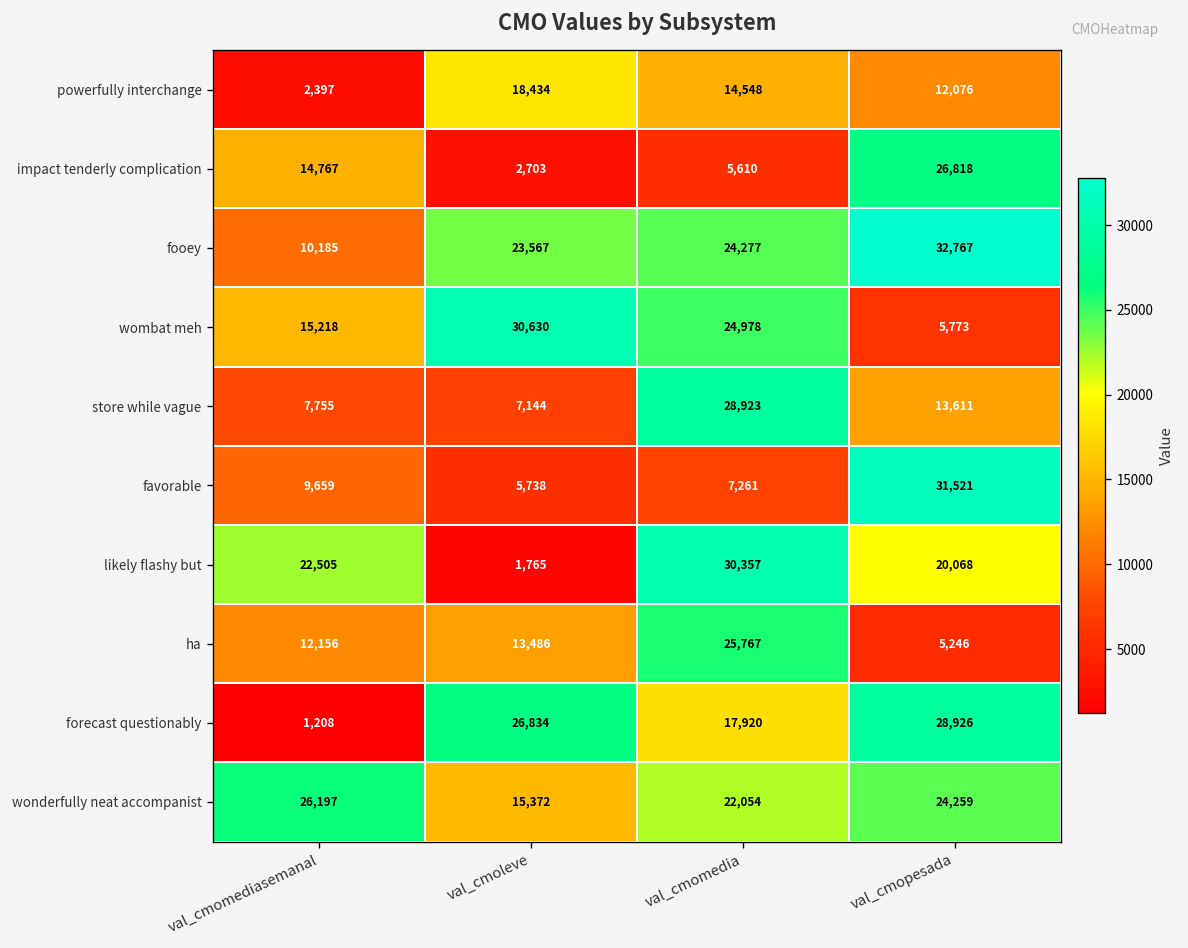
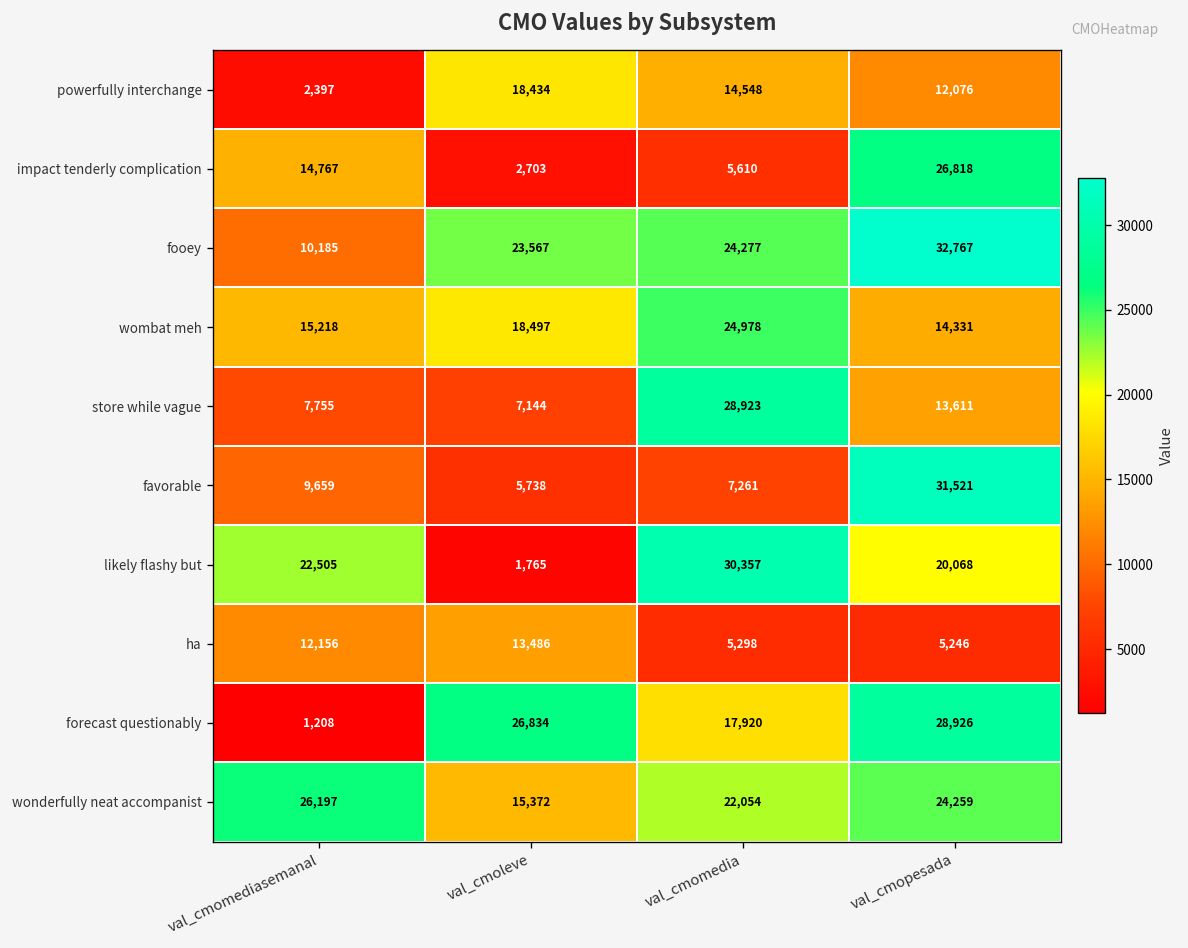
  {
    "powerfully interchange": {
      "val_cmomediasemanal": "2,397",
      "val_cmoleve": "18,434",
      "val_cmomedia": "14,548",
      "val_cmopesada": "12,076"
    },
    "impact tenderly complication": {
      "val_cmomediasemanal": "14,767",
      "val_cmoleve": "2,703",
      "val_cmomedia": "5,610",
      "val_cmopesada": "26,818"
    },
    "fooey": {
      "val_cmomediasemanal": "10,185",
      "val_cmoleve": "23,567",
      "val_cmomedia": "24,277",
      "val_cmopesada": "32,767"
    },
    "wombat meh": {
      "val_cmomediasemanal": "15,218",
-     "val_cmoleve": "30,630",
+     "val_cmoleve": "18,497",
      "val_cmomedia": "24,978",
-     "val_cmopesada": "5,773"
+     "val_cmopesada": "14,331"
    },
    "store while vague": {
      "val_cmomediasemanal": "7,755",
      "val_cmoleve": "7,144",
      "val_cmomedia": "28,923",
      "val_cmopesada": "13,611"
    },
    "favorable": {
      "val_cmomediasemanal": "9,659",
      "val_cmoleve": "5,738",
      "val_cmomedia": "7,261",
      "val_cmopesada": "31,521"
    },
    "likely flashy but": {
      "val_cmomediasemanal": "22,505",
      "val_cmoleve": "1,765",
      "val_cmomedia": "30,357",
      "val_cmopesada": "20,068"
    },
    "ha": {
      "val_cmomediasemanal": "12,156",
      "val_cmoleve": "13,486",
-     "val_cmomedia": "25,767",
+     "val_cmomedia": "5,298",
      "val_cmopesada": "5,246"
    },
    "forecast questionably": {
      "val_cmomediasemanal": "1,208",
      "val_cmoleve": "26,834",
      "val_cmomedia": "17,920",
      "val_cmopesada": "28,926"
    },
    "wonderfully neat accompanist": {
      "val_cmomediasemanal": "26,197",
      "val_cmoleve": "15,372",
      "val_cmomedia": "22,054",
      "val_cmopesada": "24,259"
    }
  }
